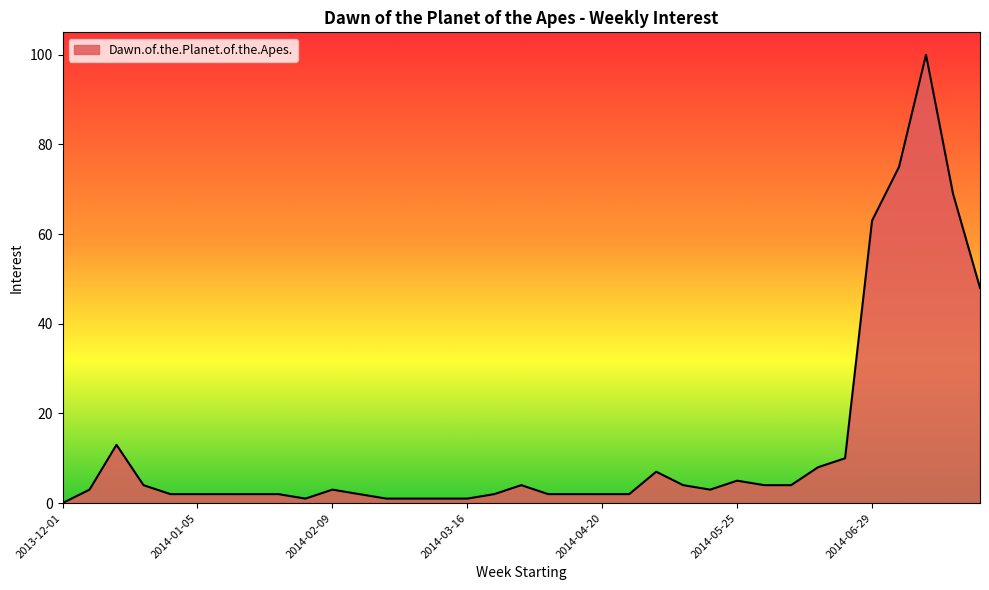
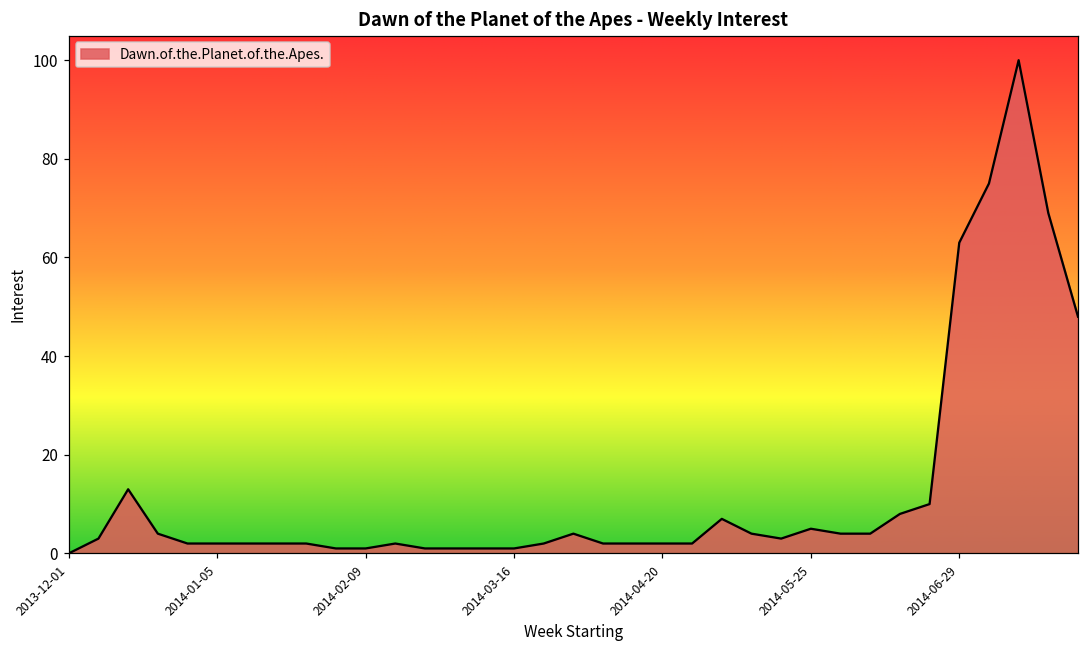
  {
    "2013-12-01": 0,
    "2014-01-05": 2,
-   "2014-02-09": 3,
+   "2014-02-09": 1,
    "2014-03-16": 1,
    "2014-04-20": 2,
    "2014-05-25": 5,
    "2014-06-29": 63
  }
